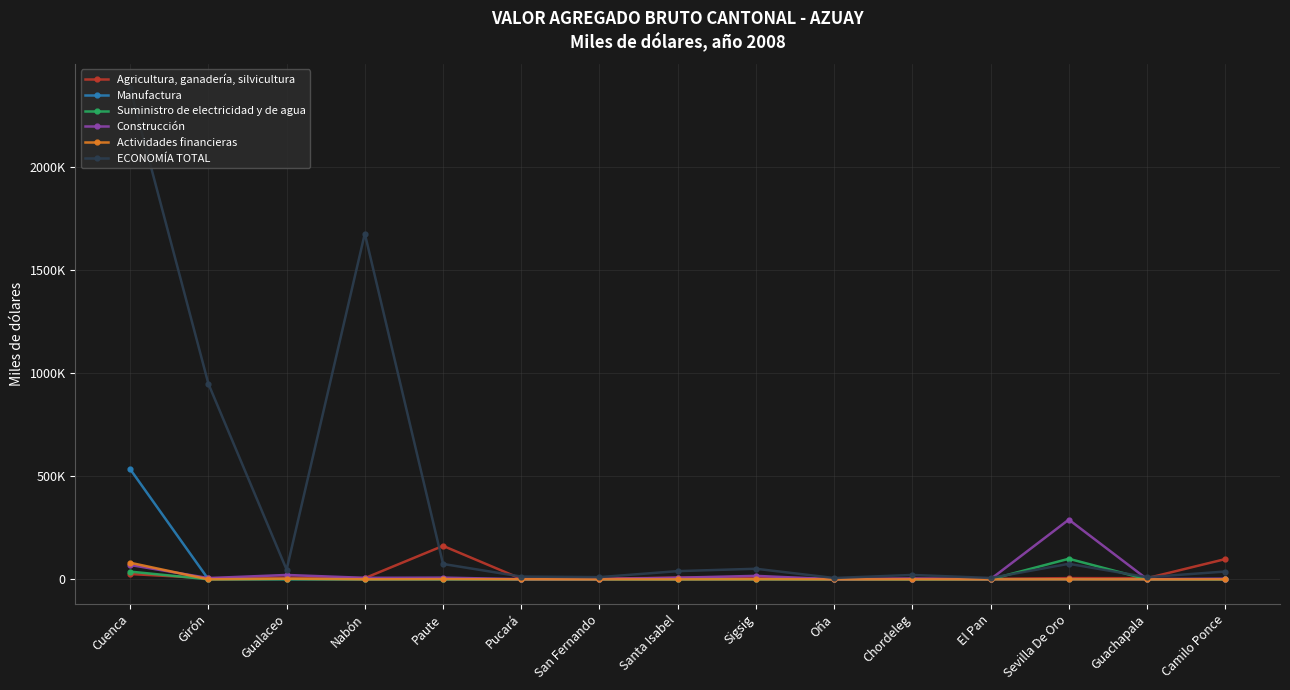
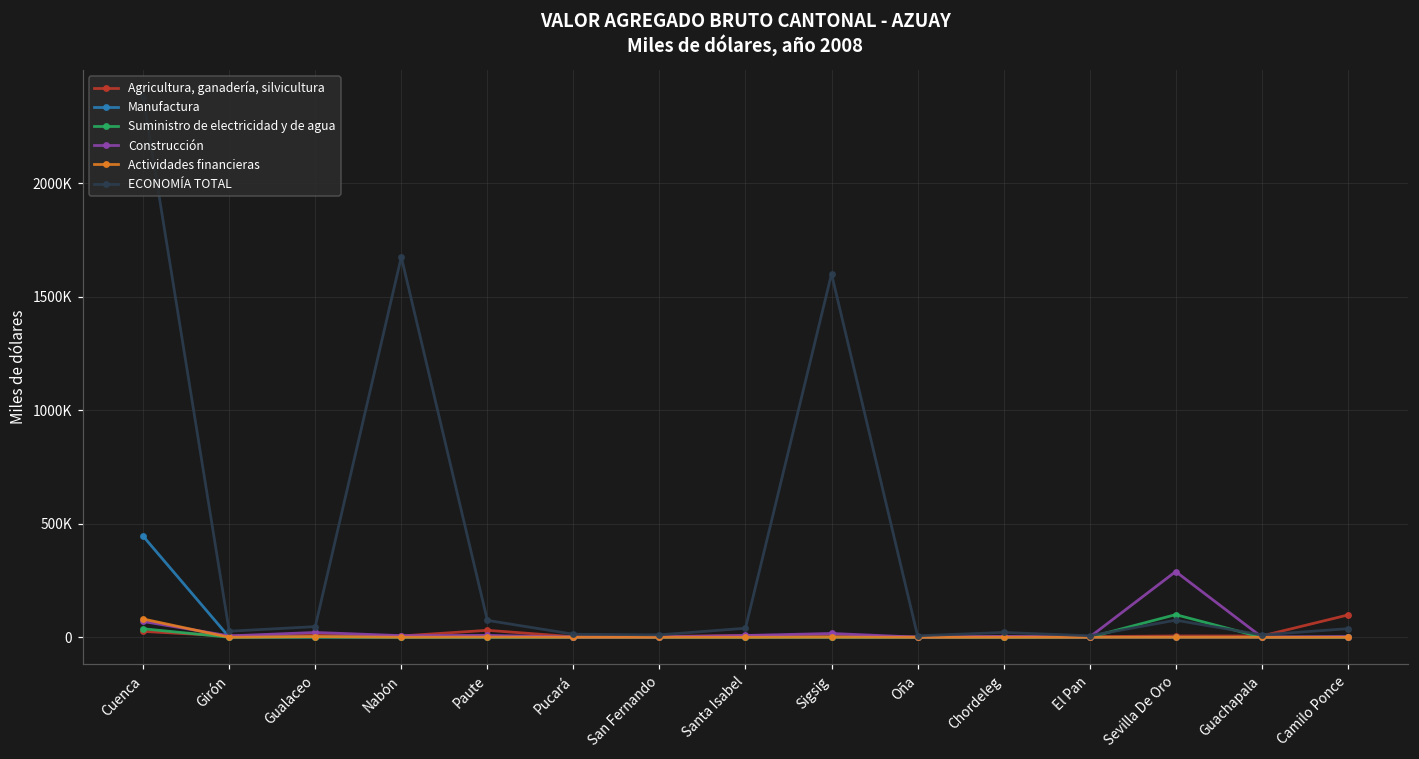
  {
    "Agricultura, ganadería, silvicultura": {
-     "Paute": 160000,
+     "Paute": 30000,
      "Camilo Ponce": 100000
    },
    "Manufactura": {
-     "Cuenca": 530000
+     "Cuenca": 450000
    },
    "Suministro de electricidad y de agua": {
      "Sevilla De Oro": 100000
    },
    "Construcción": {
      "Gualaceo": 20000,
      "Sevilla De Oro": 290000
    },
    "ECONOMÍA TOTAL": {
-     "Girón": 950000,
+     "Girón": 30000,
      "Gualaceo": 50000,
      "Nabón": 1680000,
      "Paute": 70000,
      "Santa Isabel": 40000,
-     "Sigsig": 50000,
+     "Sigsig": 1600000,
      "Chordeleg": 20000,
      "Sevilla De Oro": 80000,
      "Camilo Ponce": 40000
    }
  }
